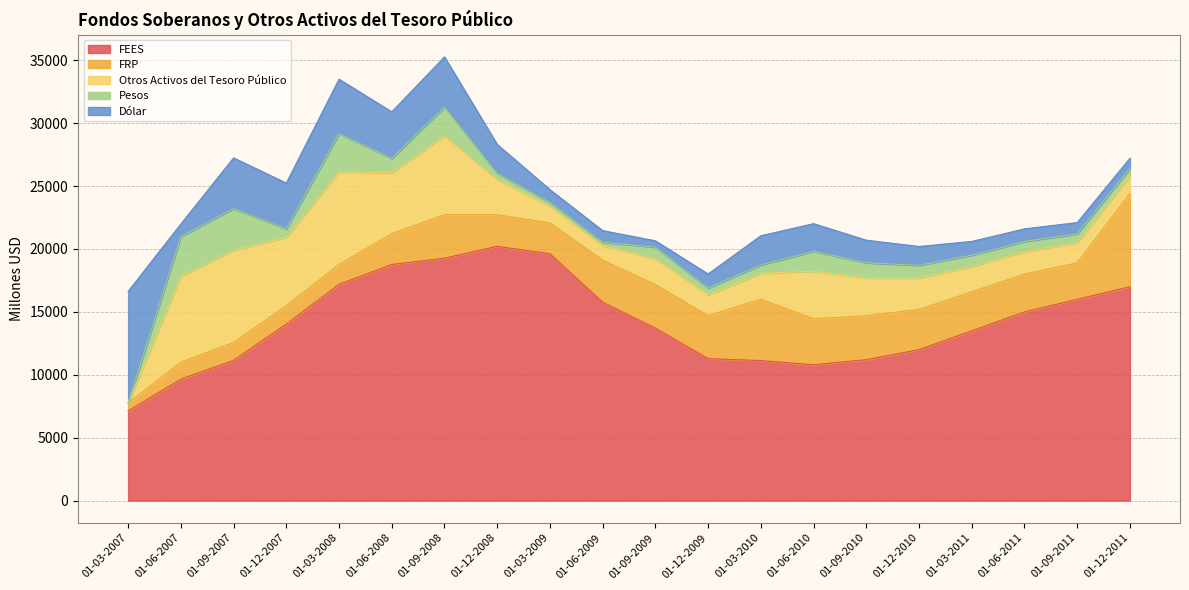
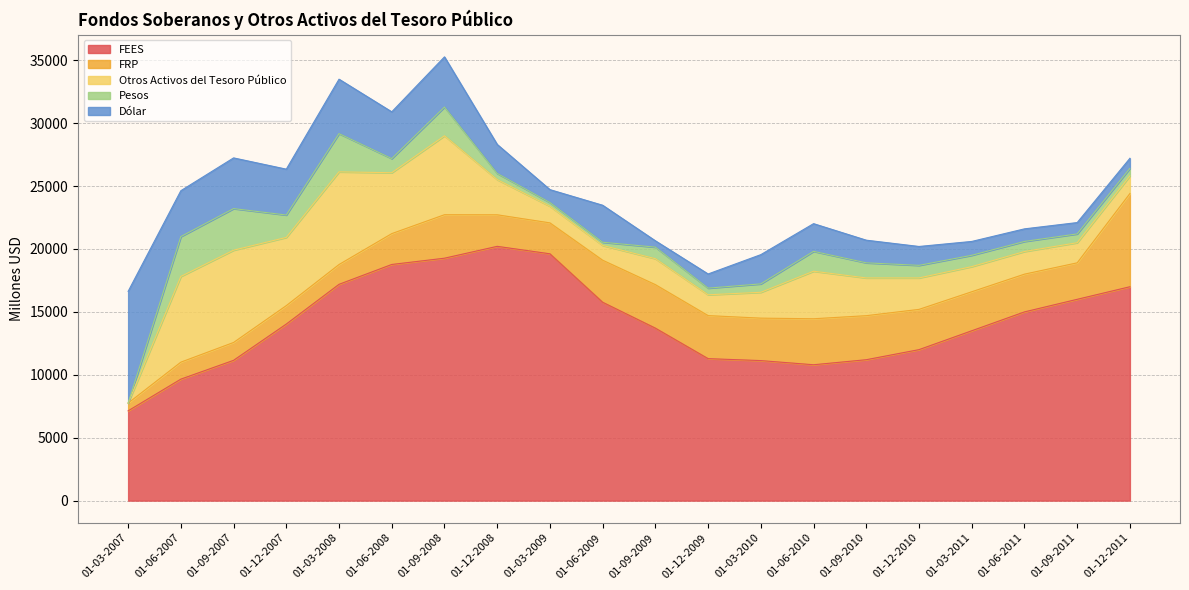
  {
    "FEES": {
      "01-03-2007": 7100,
      "01-06-2007": 9700,
      "01-09-2007": 11200,
      "01-12-2007": 14000,
      "01-03-2008": 17200,
      "01-06-2008": 18800,
      "01-09-2008": 19300,
      "01-12-2008": 20200,
      "01-03-2009": 19600,
      "01-06-2009": 15800,
      "01-09-2009": 13700,
      "01-12-2009": 11300,
      "01-03-2010": 11100,
      "01-06-2010": 10800,
      "01-09-2010": 11200,
      "01-12-2010": 12000,
      "01-03-2011": 13500,
      "01-06-2011": 15000,
      "01-09-2011": 16000,
      "01-12-2011": 17000
    },
    "FRP": {
      "01-06-2007": 1400,
      "01-09-2007": 1400,
      "01-12-2007": 1500,
      "01-03-2008": 1600,
      "01-06-2008": 2500,
      "01-09-2008": 3500,
      "01-12-2008": 2500,
      "01-03-2009": 2500,
      "01-06-2009": 3300,
      "01-09-2009": 3500,
      "01-12-2009": 3400,
-     "01-03-2010": 4900,
+     "01-03-2010": 3400,
      "01-06-2010": 3700,
      "01-09-2010": 3500,
      "01-12-2010": 3200,
      "01-03-2011": 3100,
      "01-06-2011": 3000,
      "01-09-2011": 2900,
      "01-12-2011": 7400
    },
    "Otros Activos del Tesoro Público": {
      "01-06-2007": 6800,
      "01-09-2007": 7300,
      "01-12-2007": 5400,
      "01-03-2008": 7400,
      "01-06-2008": 4800,
      "01-09-2008": 6300,
      "01-12-2008": 2800,
      "01-03-2009": 1300,
      "01-06-2009": 1200,
      "01-09-2009": 2100,
      "01-12-2009": 1700,
      "01-03-2010": 2100,
      "01-06-2010": 3800,
      "01-09-2010": 3000,
      "01-12-2010": 2500,
      "01-03-2011": 2000,
      "01-06-2011": 1800,
      "01-09-2011": 1600,
      "01-12-2011": 1400
    },
    "Pesos": {
      "01-06-2007": 3200,
      "01-09-2007": 3300,
-     "01-12-2007": 700,
+     "01-12-2007": 1800,
      "01-03-2008": 3000,
      "01-06-2008": 1100,
      "01-09-2008": 2300,
      "01-12-2008": 500,
      "01-03-2009": 300,
      "01-06-2009": 300,
      "01-09-2009": 900,
      "01-12-2009": 500,
      "01-03-2010": 700,
      "01-06-2010": 1600,
      "01-09-2010": 1200,
      "01-12-2010": 1000,
      "01-03-2011": 900,
      "01-06-2011": 800,
      "01-09-2011": 700,
      "01-12-2011": 600
    },
    "Dólar": {
      "01-03-2007": 8900,
-     "01-06-2007": 1000,
+     "01-06-2007": 3600,
      "01-09-2007": 4000,
      "01-12-2007": 3600,
      "01-03-2008": 4300,
      "01-06-2008": 3700,
      "01-09-2008": 4000,
      "01-12-2008": 2300,
      "01-03-2009": 1000,
-     "01-06-2009": 900,
+     "01-06-2009": 2900,
      "01-09-2009": 500,
      "01-12-2009": 1100,
      "01-03-2010": 2300,
      "01-06-2010": 2200,
      "01-09-2010": 1800,
      "01-12-2010": 1500,
      "01-03-2011": 1100,
      "01-06-2011": 1000,
      "01-09-2011": 900,
      "01-12-2011": 800
    }
  }
